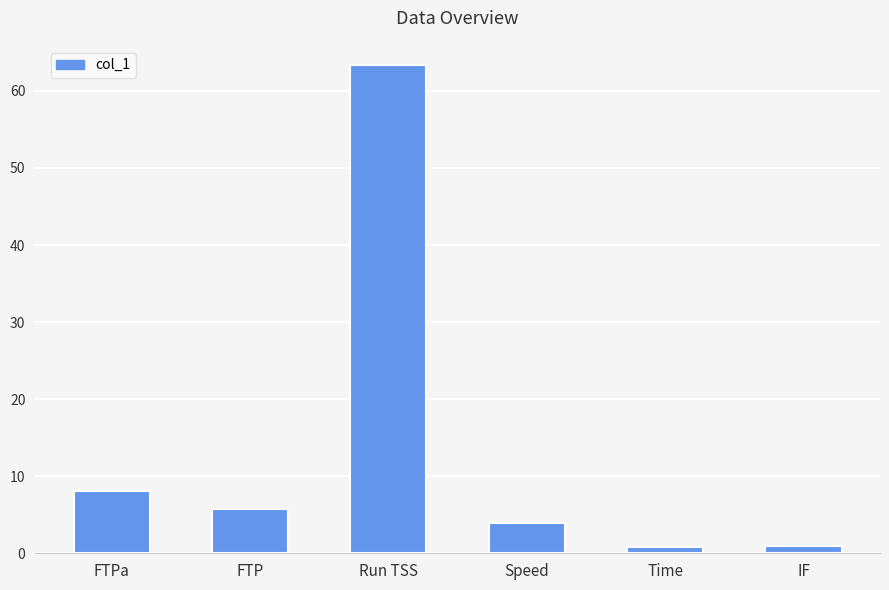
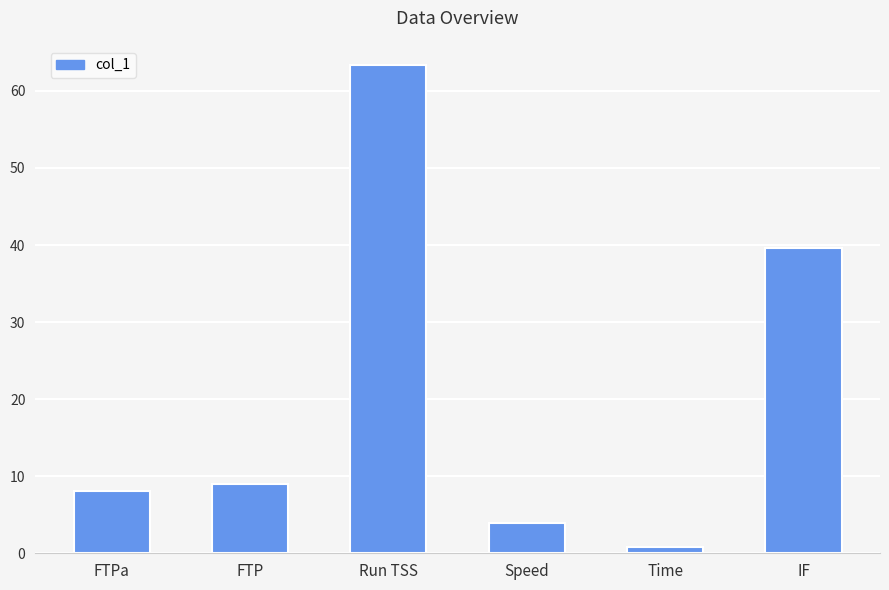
  {
    "FTPa": 8,
-   "FTP": 6,
+   "FTP": 9,
    "Run TSS": 63,
    "Speed": 4,
    "Time": 1,
-   "IF": 1
+   "IF": 40
  }
